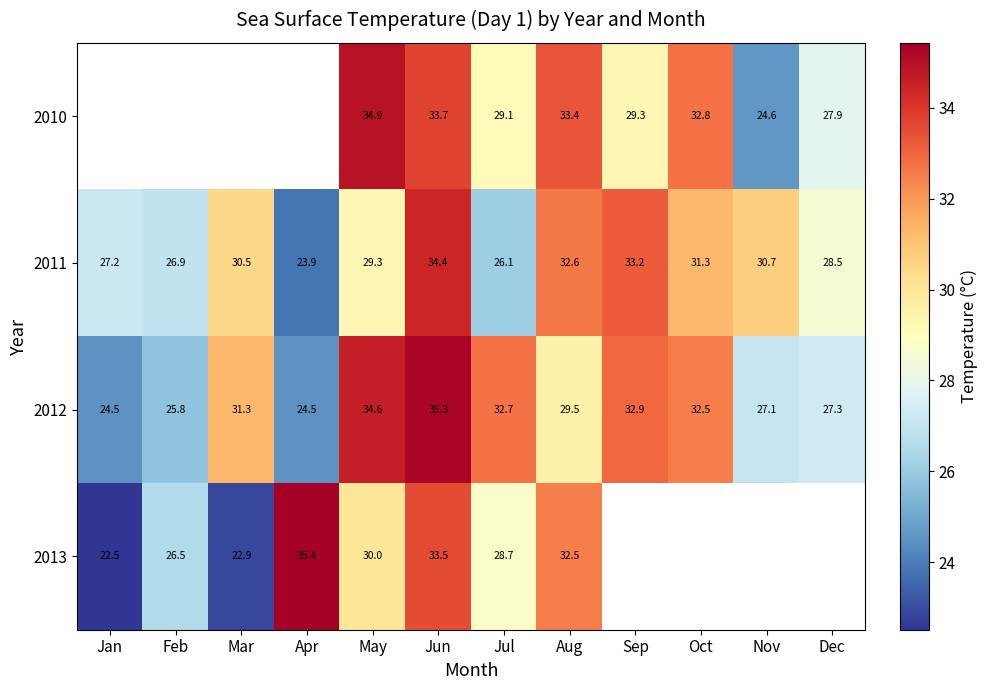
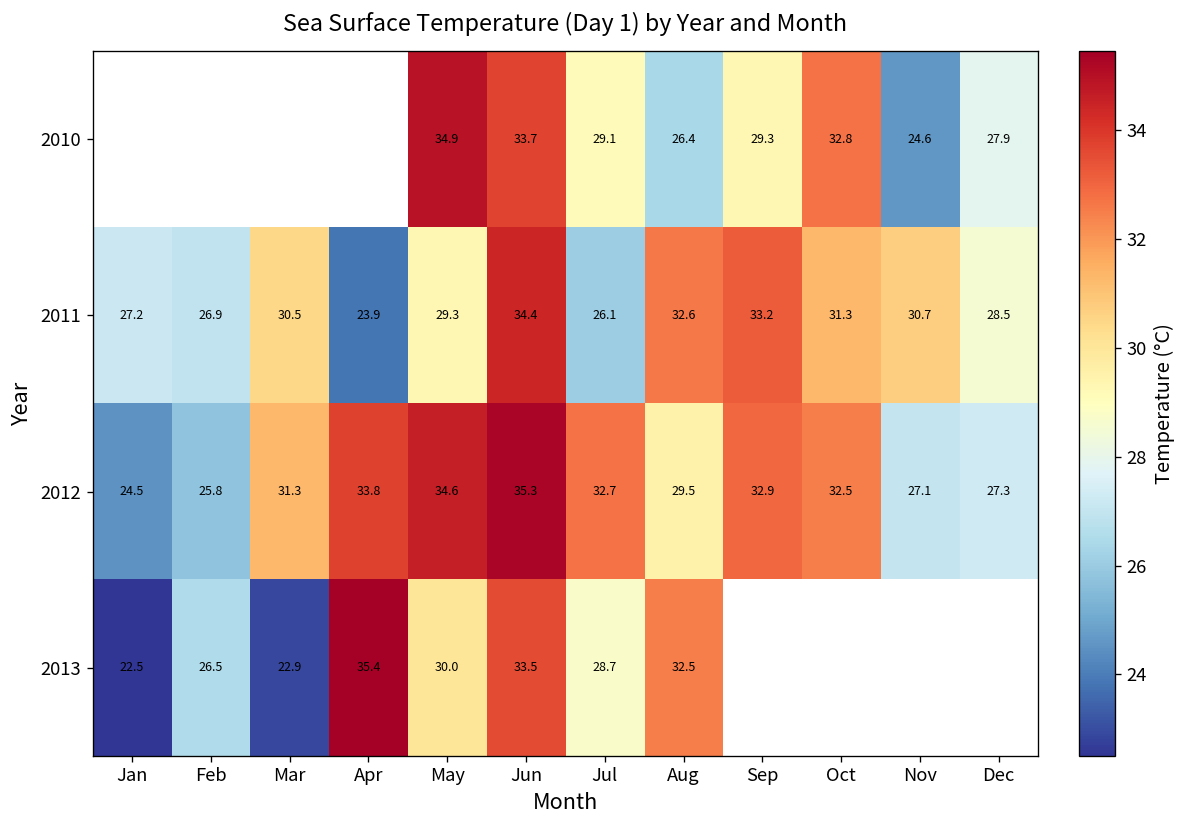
  {
    "2010": {
      "May": 34.9,
      "Jun": 33.7,
      "Jul": 29.1,
-     "Aug": 33.4,
+     "Aug": 26.4,
      "Sep": 29.3,
      "Oct": 32.8,
      "Nov": 24.6,
      "Dec": 27.9
    },
    "2011": {
      "Jan": 27.2,
      "Feb": 26.9,
      "Mar": 30.5,
      "Apr": 23.9,
      "May": 29.3,
      "Jun": 34.4,
      "Jul": 26.1,
      "Aug": 32.6,
      "Sep": 33.2,
      "Oct": 31.3,
      "Nov": 30.7,
      "Dec": 28.5
    },
    "2012": {
      "Jan": 24.5,
      "Feb": 25.8,
      "Mar": 31.3,
-     "Apr": 24.5,
+     "Apr": 33.8,
      "May": 34.6,
      "Jun": 35.3,
      "Jul": 32.7,
      "Aug": 29.5,
      "Sep": 32.9,
      "Oct": 32.5,
      "Nov": 27.1,
      "Dec": 27.3
    },
    "2013": {
      "Jan": 22.5,
      "Feb": 26.5,
      "Mar": 22.9,
      "Apr": 35.4,
      "May": 30.0,
      "Jun": 33.5,
      "Jul": 28.7,
      "Aug": 32.5
    }
  }
